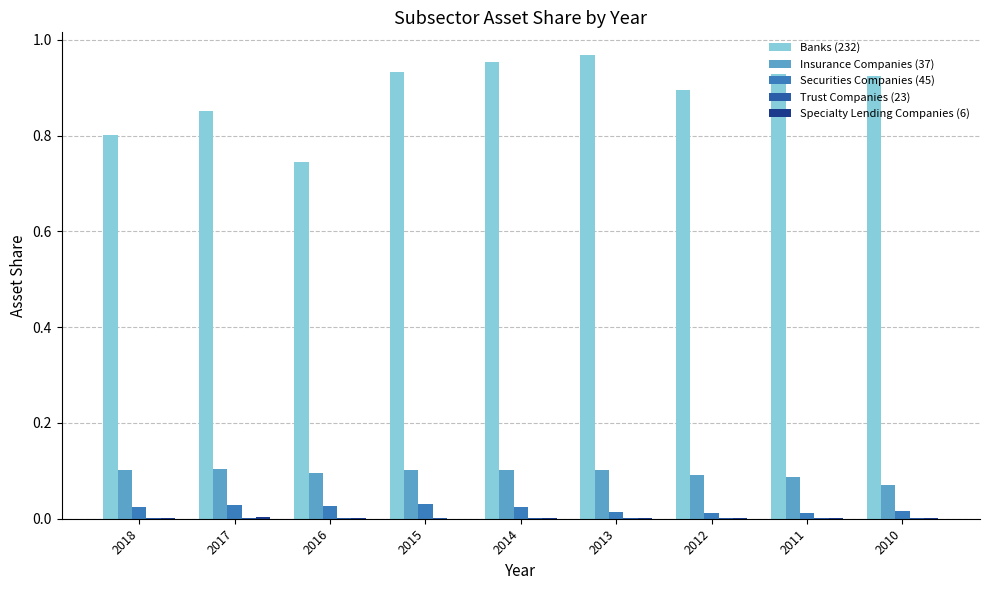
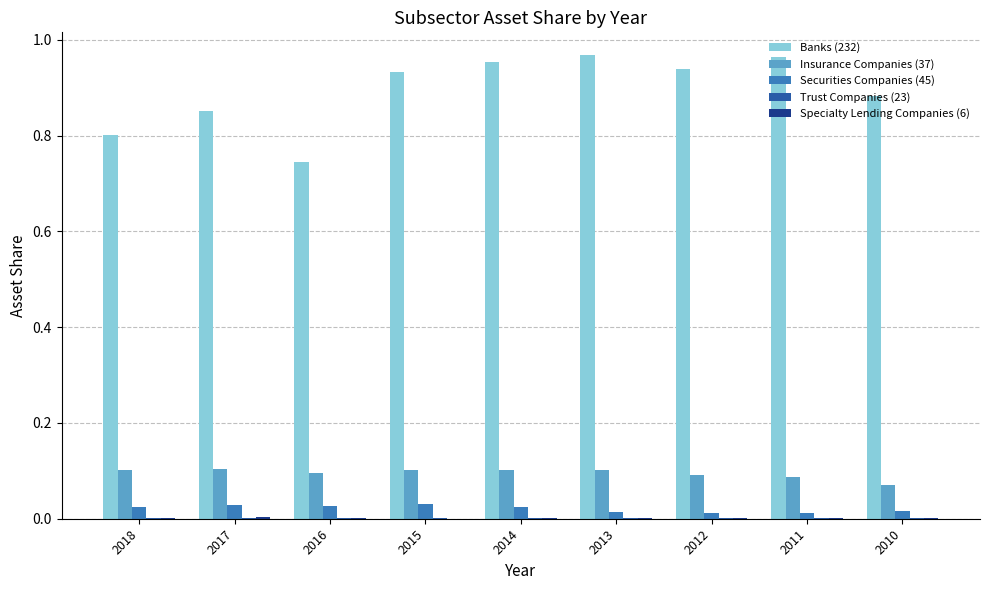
  {
    "Banks (232)": {
      "2018": 0.80,
      "2017": 0.85,
      "2016": 0.75,
      "2015": 0.93,
      "2014": 0.95,
      "2013": 0.97,
-     "2012": 0.89,
-     "2011": 0.93,
-     "2010": 0.92
+     "2012": 0.94,
+     "2011": 0.96,
+     "2010": 0.88
    }
  }
